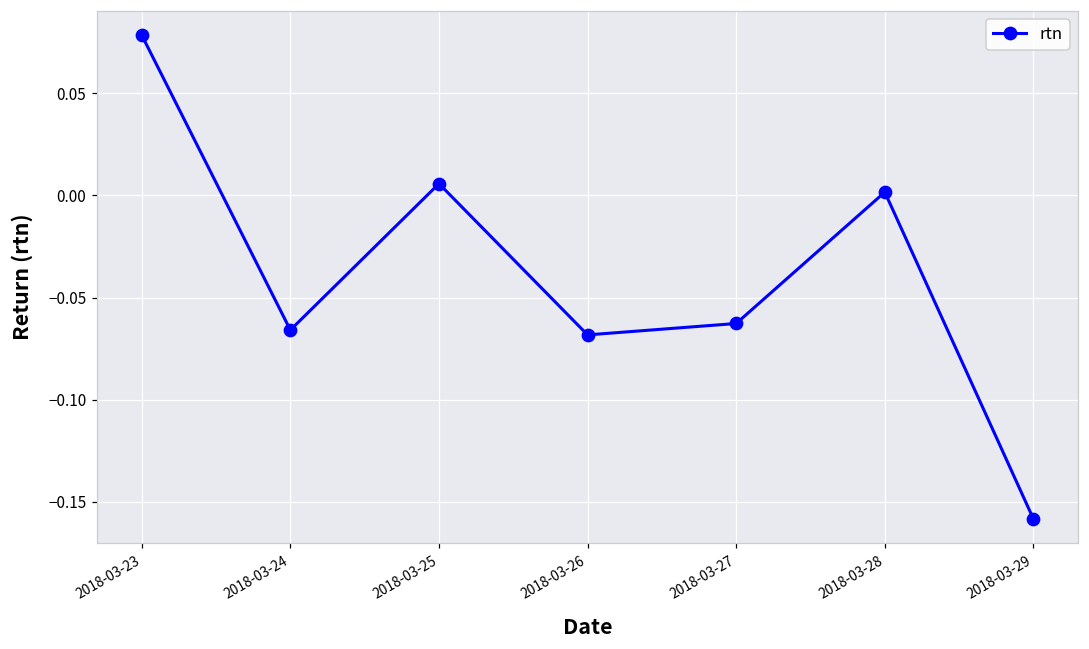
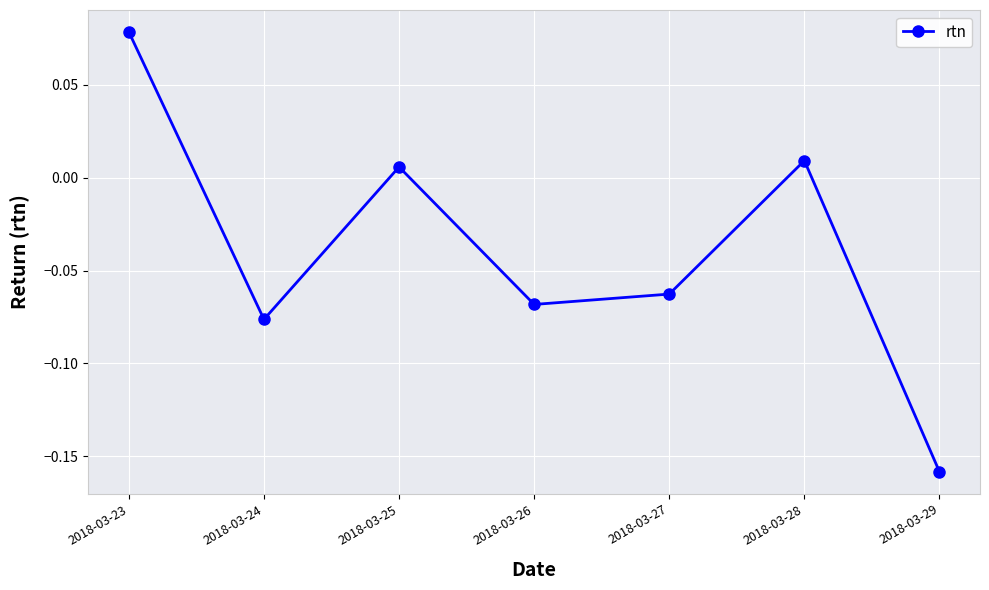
  {
    "2018-03-23": 0.078,
-   "2018-03-24": -0.066,
+   "2018-03-24": -0.076,
    "2018-03-25": 0.006,
    "2018-03-26": -0.068,
    "2018-03-27": -0.063,
-   "2018-03-28": 0.002,
+   "2018-03-28": 0.009,
    "2018-03-29": -0.158
  }
